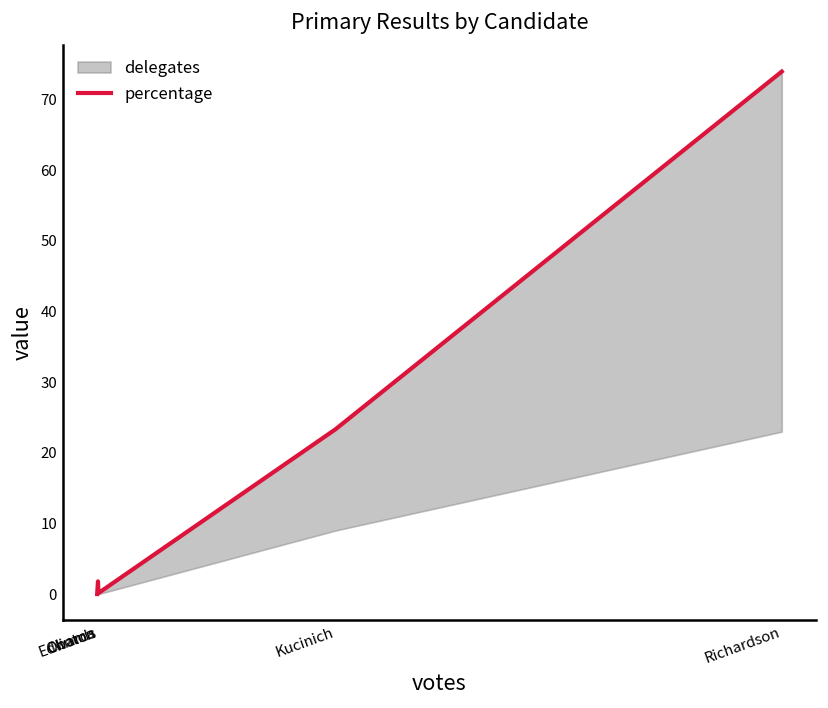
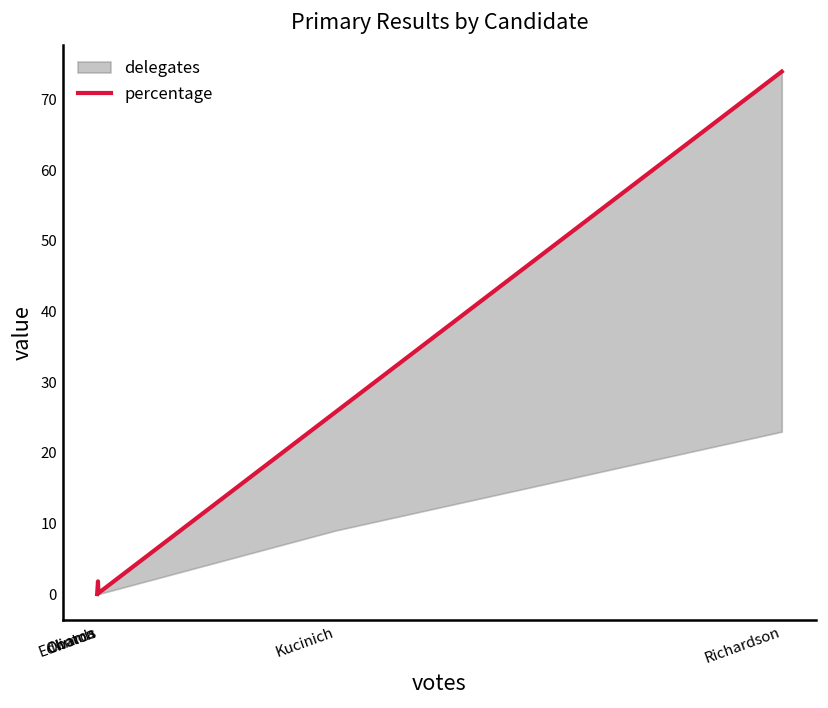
  {
    "percentage": {
-     "Kucinich": 23
+     "Kucinich": 26
    }
  }
